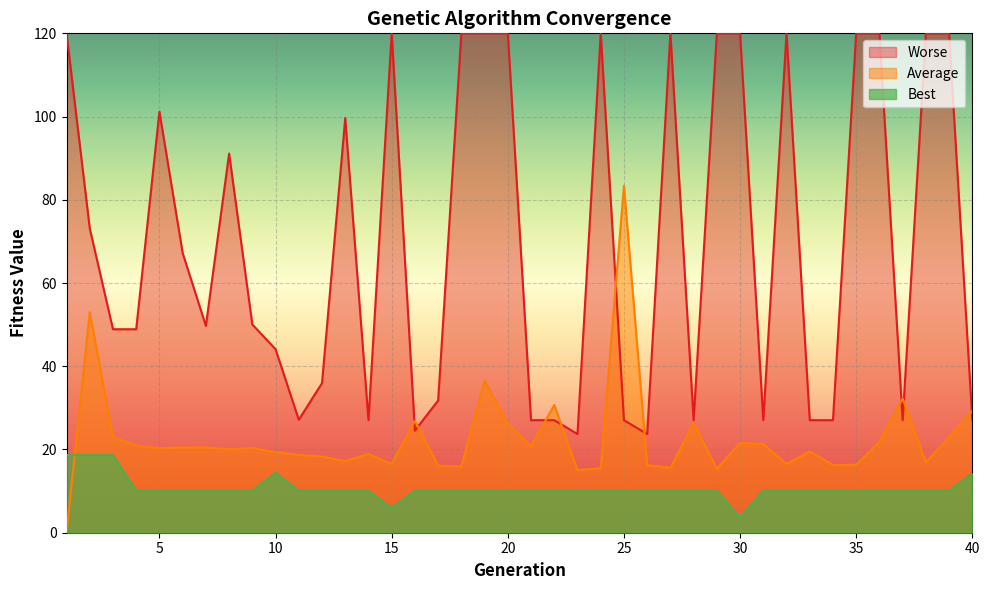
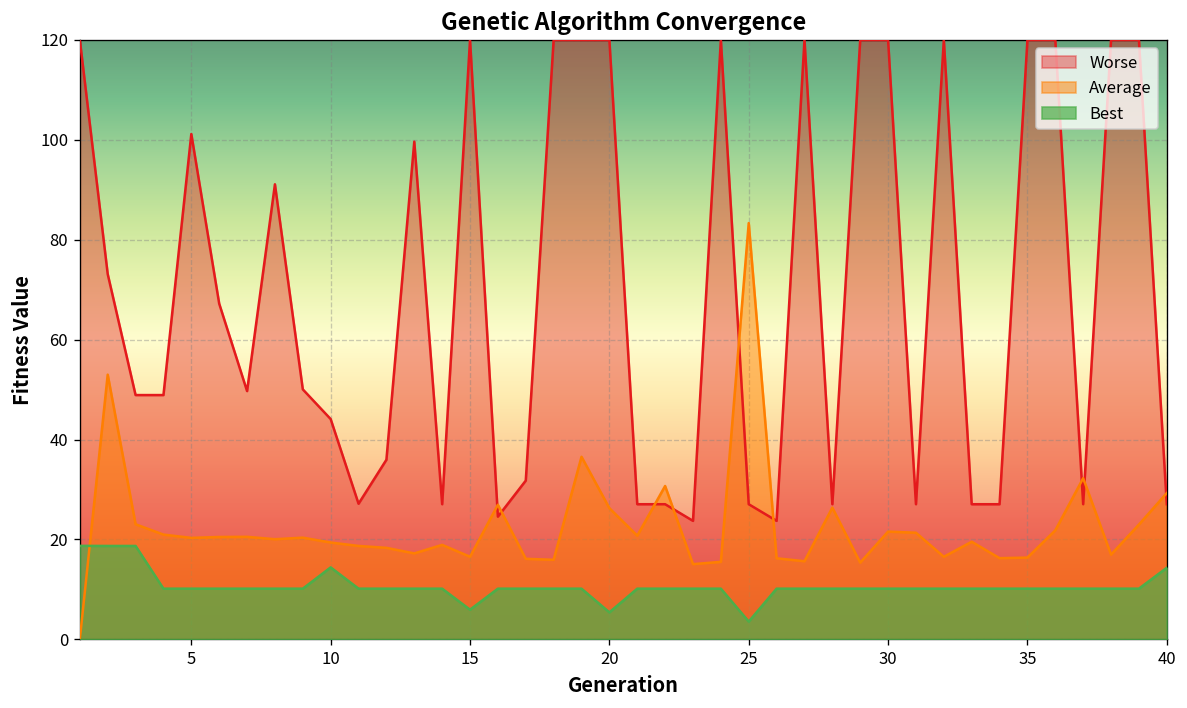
  {
    "Worse": {
      "5": 101,
      "10": 44,
      "15": 120,
      "20": 120,
      "25": 27,
      "30": 120,
      "35": 120,
      "40": 27
    },
    "Average": {
      "5": 20,
      "10": 19,
      "15": 17,
      "20": 26,
      "25": 83,
      "30": 22,
      "35": 16,
      "40": 29
    },
    "Best": {
      "5": 10,
      "10": 14,
      "15": 6,
-     "20": 10,
-     "25": 10,
-     "30": 4,
+     "20": 5,
+     "25": 4,
+     "30": 10,
      "35": 10,
      "40": 14
    }
  }
